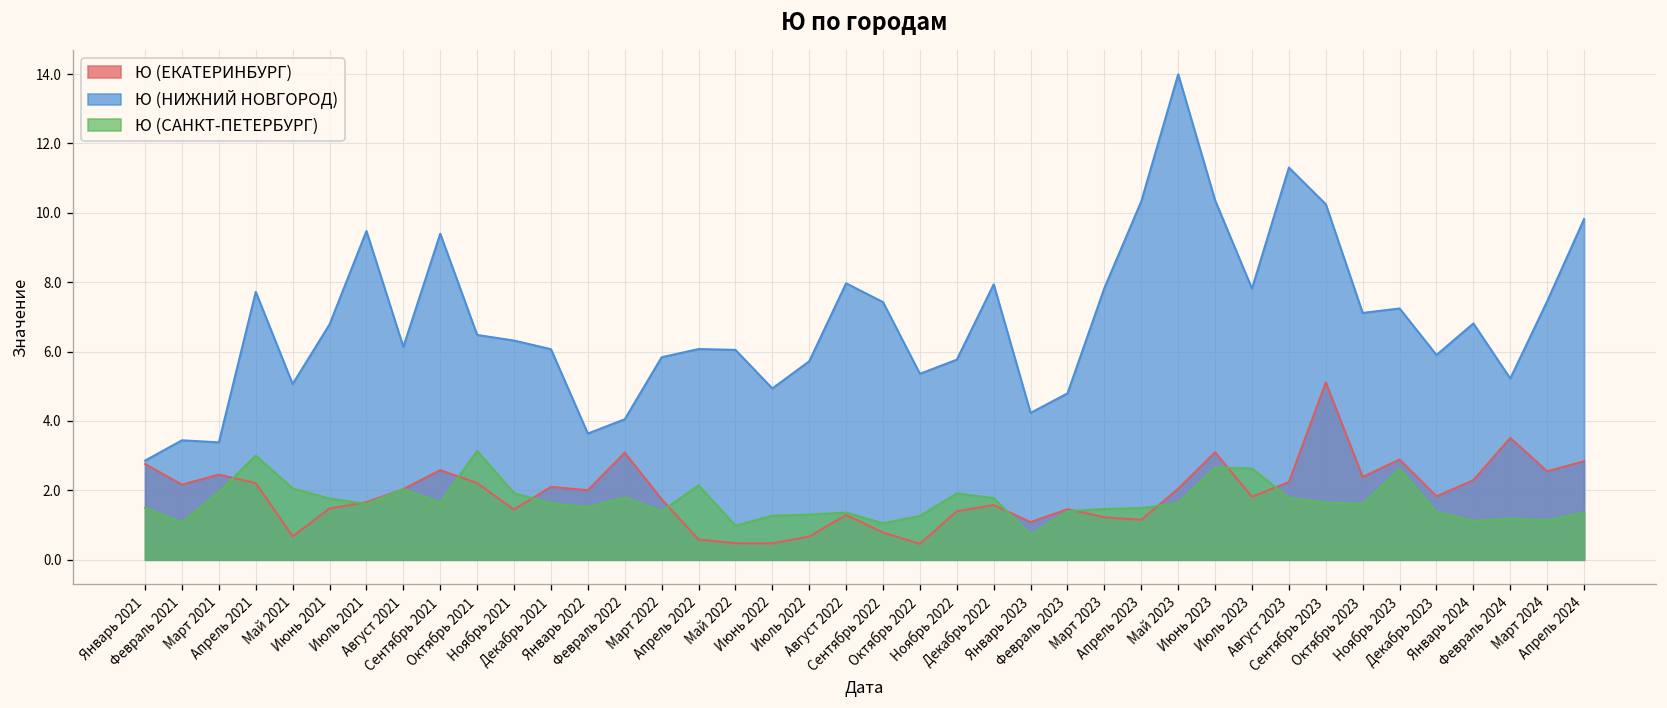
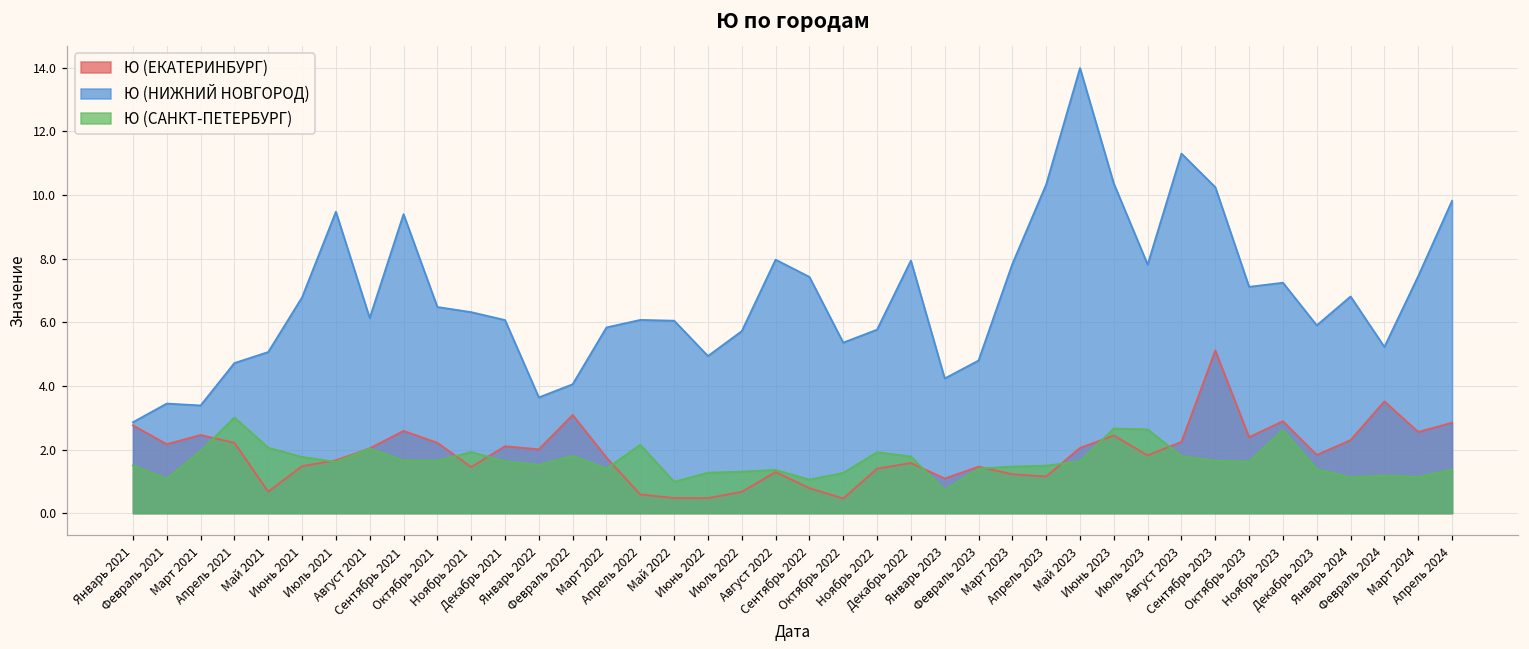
  {
    "Ю (ЕКАТЕРИНБУРГ)": {
      "Январь 2021": 2.8,
      "Февраль 2021": 2.2,
      "Март 2021": 2.5,
      "Апрель 2021": 2.2,
      "Май 2021": 0.7,
      "Июнь 2021": 1.5,
      "Сентябрь 2021": 2.6,
      "Октябрь 2021": 2.2,
      "Ноябрь 2021": 1.4,
      "Декабрь 2021": 2.1,
      "Январь 2022": 2.0,
      "Февраль 2022": 3.1,
      "Март 2022": 1.7,
      "Апрель 2022": 0.6,
      "Май 2022": 0.5,
      "Июнь 2022": 0.5,
      "Июль 2022": 0.7,
      "Сентябрь 2022": 0.8,
      "Октябрь 2022": 0.5,
      "Ноябрь 2022": 1.4,
      "Декабрь 2022": 1.6,
      "Январь 2023": 1.1,
      "Март 2023": 1.2,
      "Апрель 2023": 1.2,
      "Май 2023": 2.0,
-     "Июнь 2023": 3.1,
+     "Июнь 2023": 2.4,
      "Июль 2023": 1.8,
      "Август 2023": 2.2,
      "Сентябрь 2023": 5.1,
      "Октябрь 2023": 2.4,
      "Ноябрь 2023": 2.9,
      "Декабрь 2023": 1.8,
      "Январь 2024": 2.3,
      "Февраль 2024": 3.5,
      "Март 2024": 2.6,
      "Апрель 2024": 2.8
    },
    "Ю (НИЖНИЙ НОВГОРОД)": {
      "Январь 2021": 2.9,
      "Февраль 2021": 3.4,
      "Март 2021": 3.4,
-     "Апрель 2021": 7.7,
+     "Апрель 2021": 4.7,
      "Май 2021": 5.1,
      "Июнь 2021": 6.8,
      "Июль 2021": 9.5,
      "Август 2021": 6.1,
      "Сентябрь 2021": 9.4,
      "Октябрь 2021": 6.5,
      "Ноябрь 2021": 6.3,
      "Декабрь 2021": 6.1,
      "Январь 2022": 3.6,
      "Февраль 2022": 4.1,
      "Март 2022": 5.8,
      "Апрель 2022": 6.1,
      "Май 2022": 6.1,
      "Июнь 2022": 4.9,
      "Июль 2022": 5.7,
      "Август 2022": 8.0,
      "Сентябрь 2022": 7.4,
      "Октябрь 2022": 5.4,
      "Ноябрь 2022": 5.8,
      "Декабрь 2022": 7.9,
      "Январь 2023": 4.2,
      "Февраль 2023": 4.8,
      "Март 2023": 7.8,
      "Апрель 2023": 10.3,
      "Май 2023": 14.0,
      "Июнь 2023": 10.4,
      "Июль 2023": 7.8,
      "Август 2023": 11.3,
      "Сентябрь 2023": 10.2,
      "Октябрь 2023": 7.1,
      "Ноябрь 2023": 7.2,
      "Декабрь 2023": 5.9,
      "Январь 2024": 6.8,
      "Февраль 2024": 5.2,
      "Март 2024": 7.5,
      "Апрель 2024": 9.8
    },
    "Ю (САНКТ-ПЕТЕРБУРГ)": {
      "Январь 2021": 1.5,
      "Февраль 2021": 1.1,
      "Март 2021": 1.9,
      "Апрель 2021": 3.0,
      "Май 2021": 2.1,
      "Июнь 2021": 1.8,
      "Сентябрь 2021": 1.7,
-     "Октябрь 2021": 3.1,
+     "Октябрь 2021": 1.6,
      "Ноябрь 2021": 1.9,
      "Декабрь 2021": 1.6,
      "Январь 2022": 1.5,
      "Февраль 2022": 1.8,
      "Март 2022": 1.4,
      "Апрель 2022": 2.1,
      "Май 2022": 1.0,
      "Июнь 2022": 1.3,
      "Июль 2022": 1.3,
      "Сентябрь 2022": 1.1,
      "Октябрь 2022": 1.3,
      "Ноябрь 2022": 1.9,
      "Декабрь 2022": 1.8,
      "Январь 2023": 0.7,
      "Март 2023": 1.5,
      "Апрель 2023": 1.5,
      "Май 2023": 1.6,
      "Июнь 2023": 2.7,
      "Июль 2023": 2.6,
      "Август 2023": 1.8,
      "Сентябрь 2023": 1.6,
      "Октябрь 2023": 1.6,
      "Ноябрь 2023": 2.6,
      "Декабрь 2023": 1.4,
      "Январь 2024": 1.1,
      "Февраль 2024": 1.2,
      "Март 2024": 1.1,
      "Апрель 2024": 1.4
    }
  }
